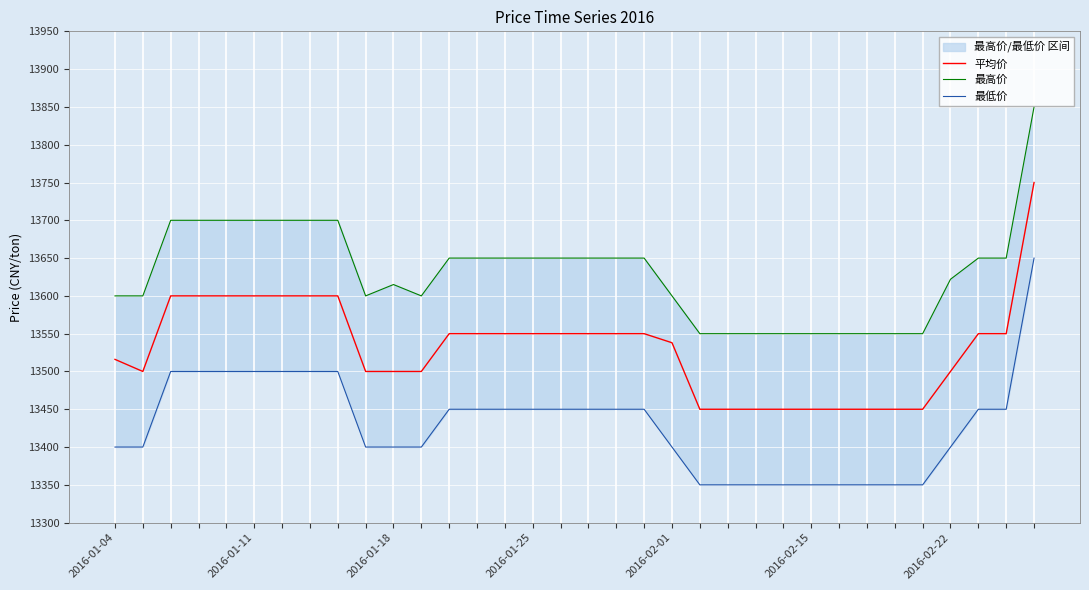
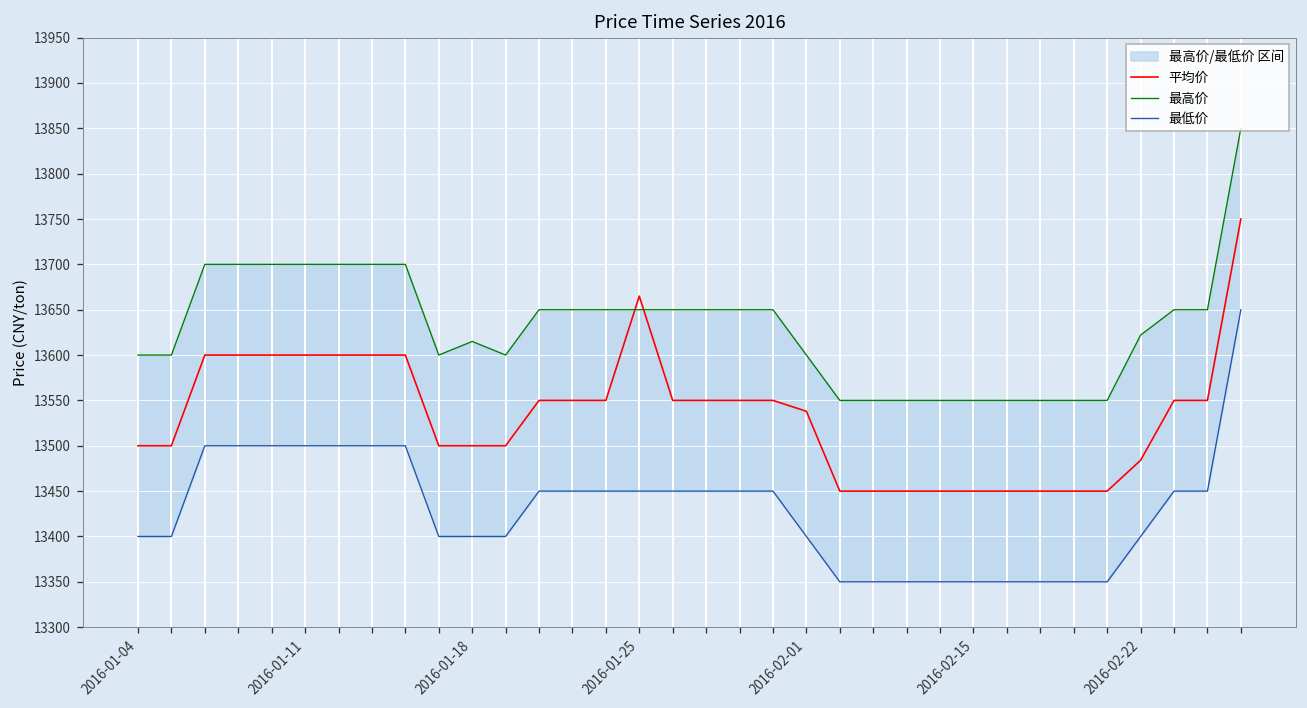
  {
    "平均价": {
-     "2016-01-04": 13520,
+     "2016-01-04": 13500,
      "2016-01-11": 13600,
      "2016-01-18": 13500,
-     "2016-01-25": 13550,
+     "2016-01-25": 13670,
      "2016-02-01": 13540,
      "2016-02-15": 13450,
-     "2016-02-22": 13500
+     "2016-02-22": 13480
    },
    "最高价/最低价 区间": {
      "2016-01-04": 13600,
      "2016-01-11": 13700,
      "2016-01-18": 13620,
      "2016-01-25": 13650,
      "2016-02-01": 13600,
      "2016-02-15": 13550,
      "2016-02-22": 13620
    },
    "最低价": {
      "2016-01-04": 13400,
      "2016-01-11": 13500,
      "2016-01-18": 13400,
      "2016-01-25": 13450,
      "2016-02-01": 13400,
      "2016-02-15": 13350,
      "2016-02-22": 13400
    }
  }
